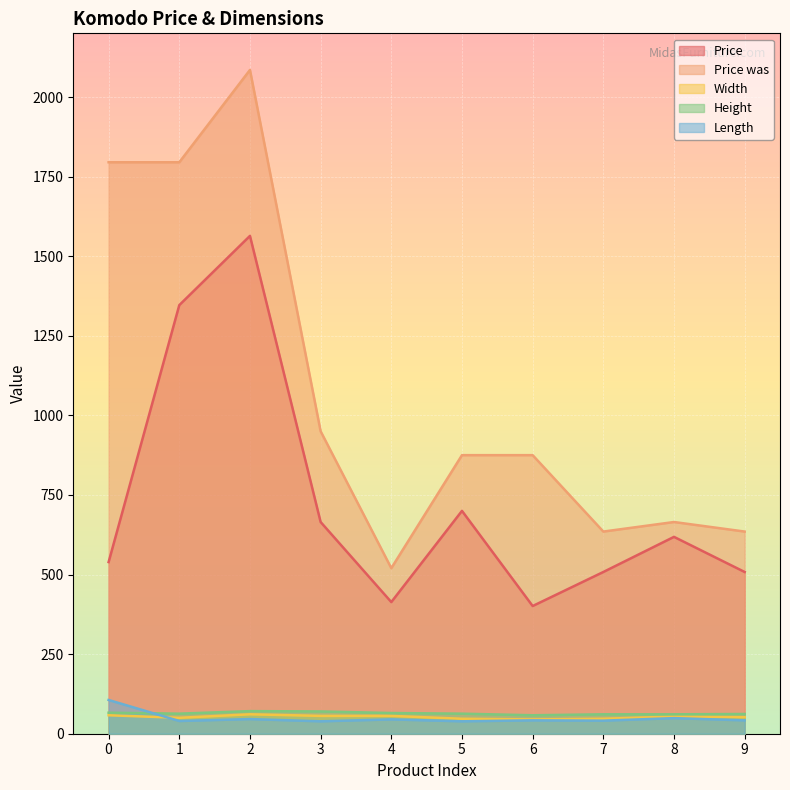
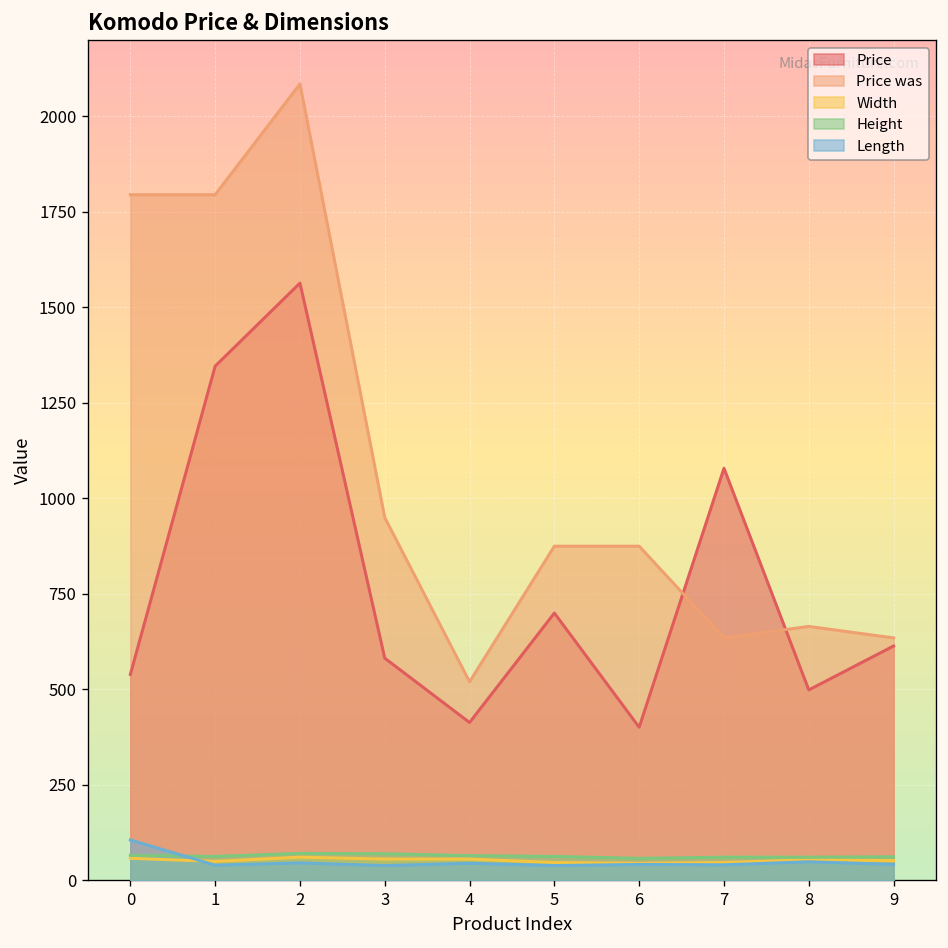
  {
    "Price": {
      "0": 540,
      "1": 1350,
      "2": 1560,
-     "3": 670,
+     "3": 580,
      "4": 410,
      "5": 700,
      "6": 400,
-     "7": 510,
-     "8": 620,
-     "9": 510
+     "7": 1080,
+     "8": 500,
+     "9": 610
    },
    "Height": {
      "0": 70,
      "1": 60,
      "2": 70,
      "3": 70,
      "4": 70,
      "5": 60,
      "6": 60,
      "7": 60,
      "9": 60
    },
    "Length": {
      "0": 110,
      "1": 40,
      "2": 50,
      "3": 40,
      "4": 50,
      "9": 40
    }
  }
